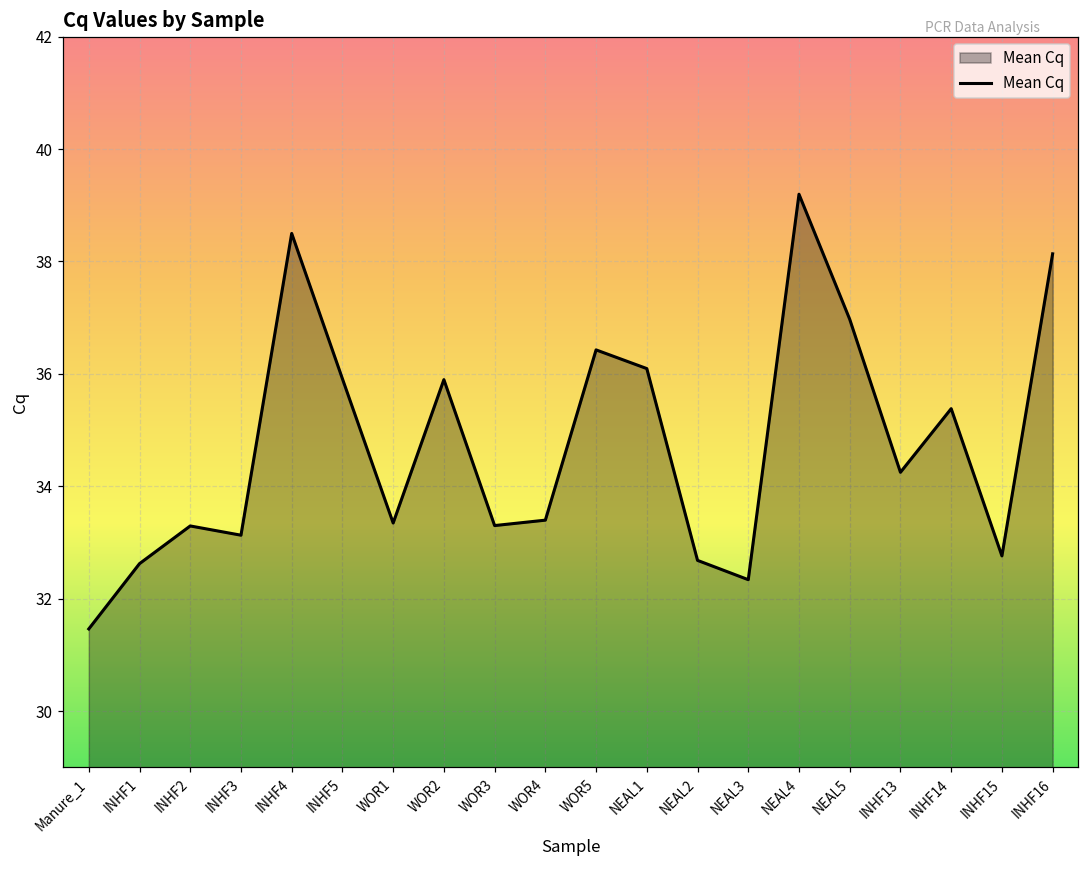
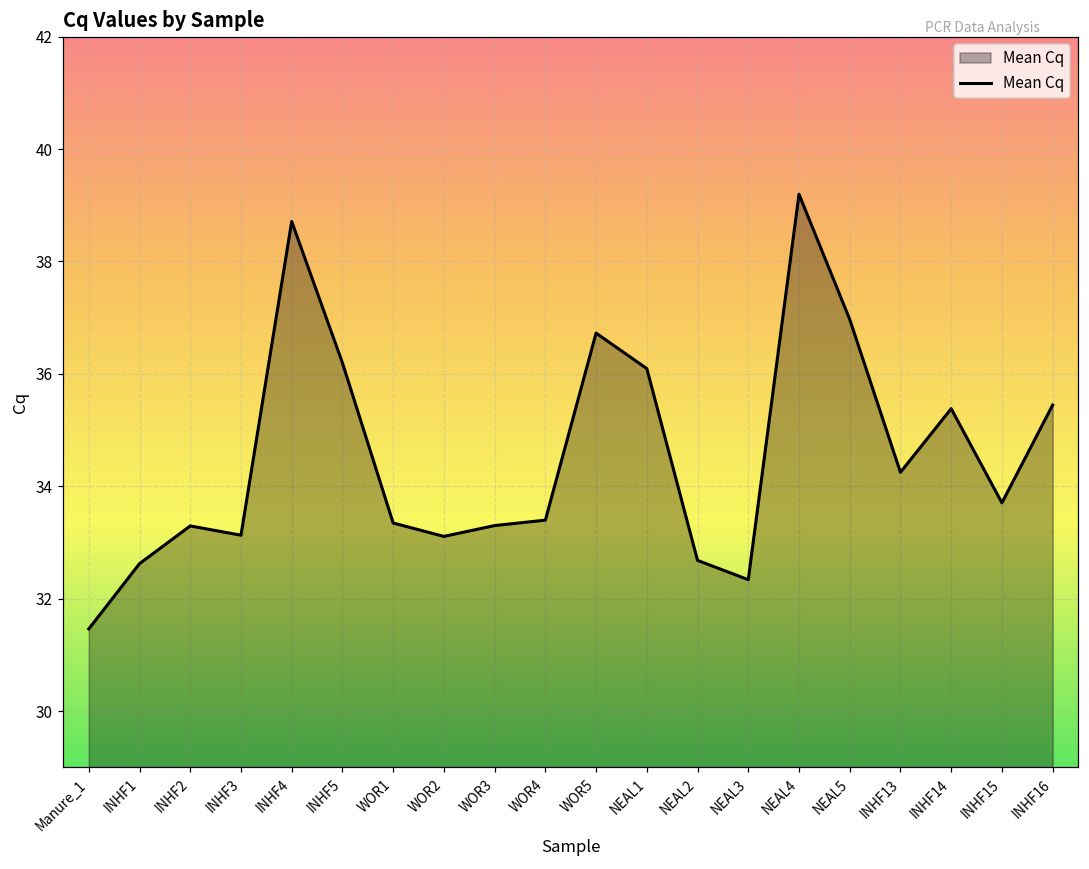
  {
    "Manure_1": 31.5,
    "INHF1": 32.6,
    "INHF2": 33.3,
    "INHF3": 33.1,
-   "INHF4": 38.5,
-   "INHF5": 35.9,
+   "INHF4": 38.7,
+   "INHF5": 36.2,
    "WOR1": 33.3,
-   "WOR2": 35.9,
+   "WOR2": 33.1,
    "WOR3": 33.3,
    "WOR4": 33.4,
-   "WOR5": 36.4,
+   "WOR5": 36.7,
    "NEAL1": 36.1,
    "NEAL2": 32.7,
    "NEAL3": 32.3,
    "NEAL4": 39.2,
    "NEAL5": 37.0,
    "INHF13": 34.2,
    "INHF14": 35.4,
-   "INHF15": 32.8,
-   "INHF16": 38.1
+   "INHF15": 33.7,
+   "INHF16": 35.4
  }
